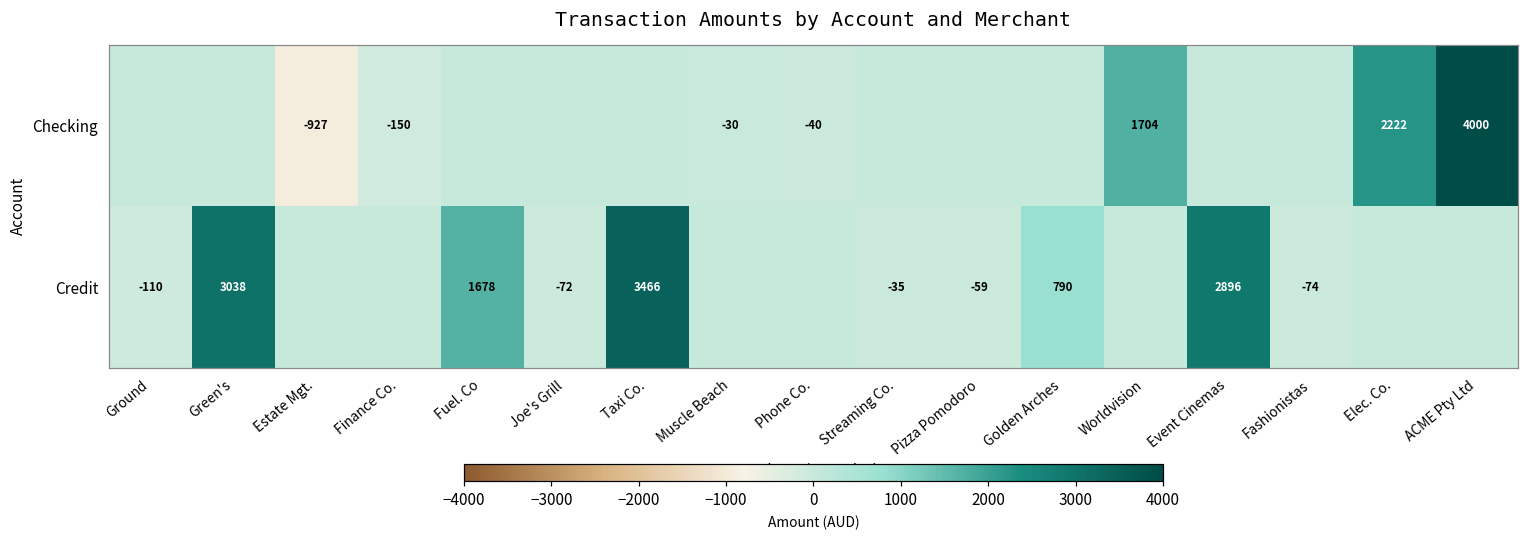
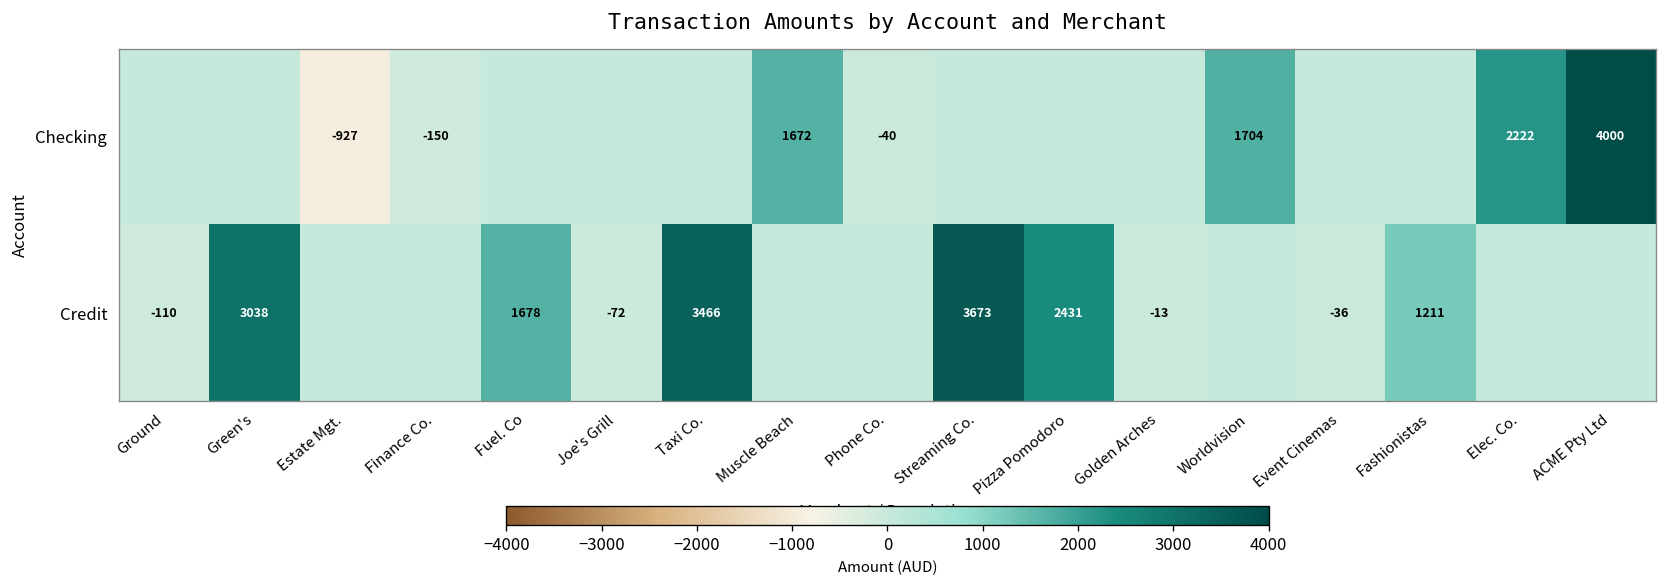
  {
    "Checking": {
      "Estate Mgt.": -927,
      "Finance Co.": -150,
-     "Muscle Beach": -30,
+     "Muscle Beach": 1672,
      "Phone Co.": -40,
      "Worldvision": 1704,
      "Elec. Co.": 2222,
      "ACME Pty Ltd": 4000
    },
    "Credit": {
      "Ground": -110,
      "Green's": 3038,
      "Fuel. Co": 1678,
      "Joe's Grill": -72,
      "Taxi Co.": 3466,
-     "Streaming Co.": -35,
-     "Pizza Pomodoro": -59,
-     "Golden Arches": 790,
-     "Event Cinemas": 2896,
-     "Fashionistas": -74
+     "Streaming Co.": 3673,
+     "Pizza Pomodoro": 2431,
+     "Golden Arches": -13,
+     "Event Cinemas": -36,
+     "Fashionistas": 1211
    }
  }
